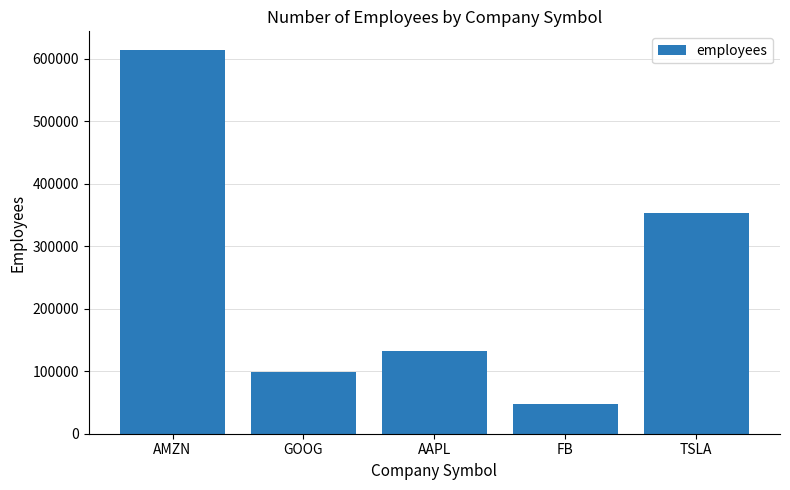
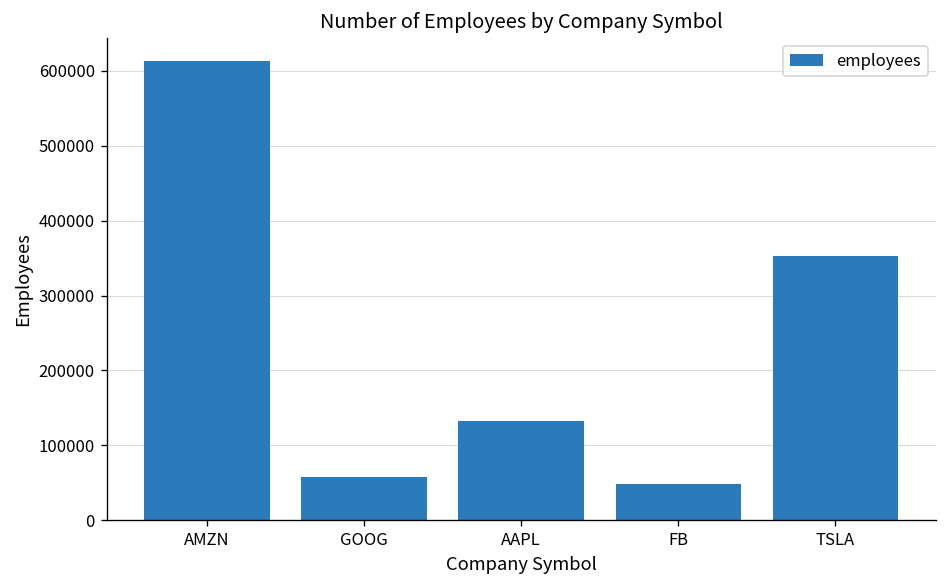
  {
    "AMZN": 610000,
-   "GOOG": 100000,
+   "GOOG": 60000,
    "AAPL": 130000,
    "FB": 50000,
    "TSLA": 350000
  }
